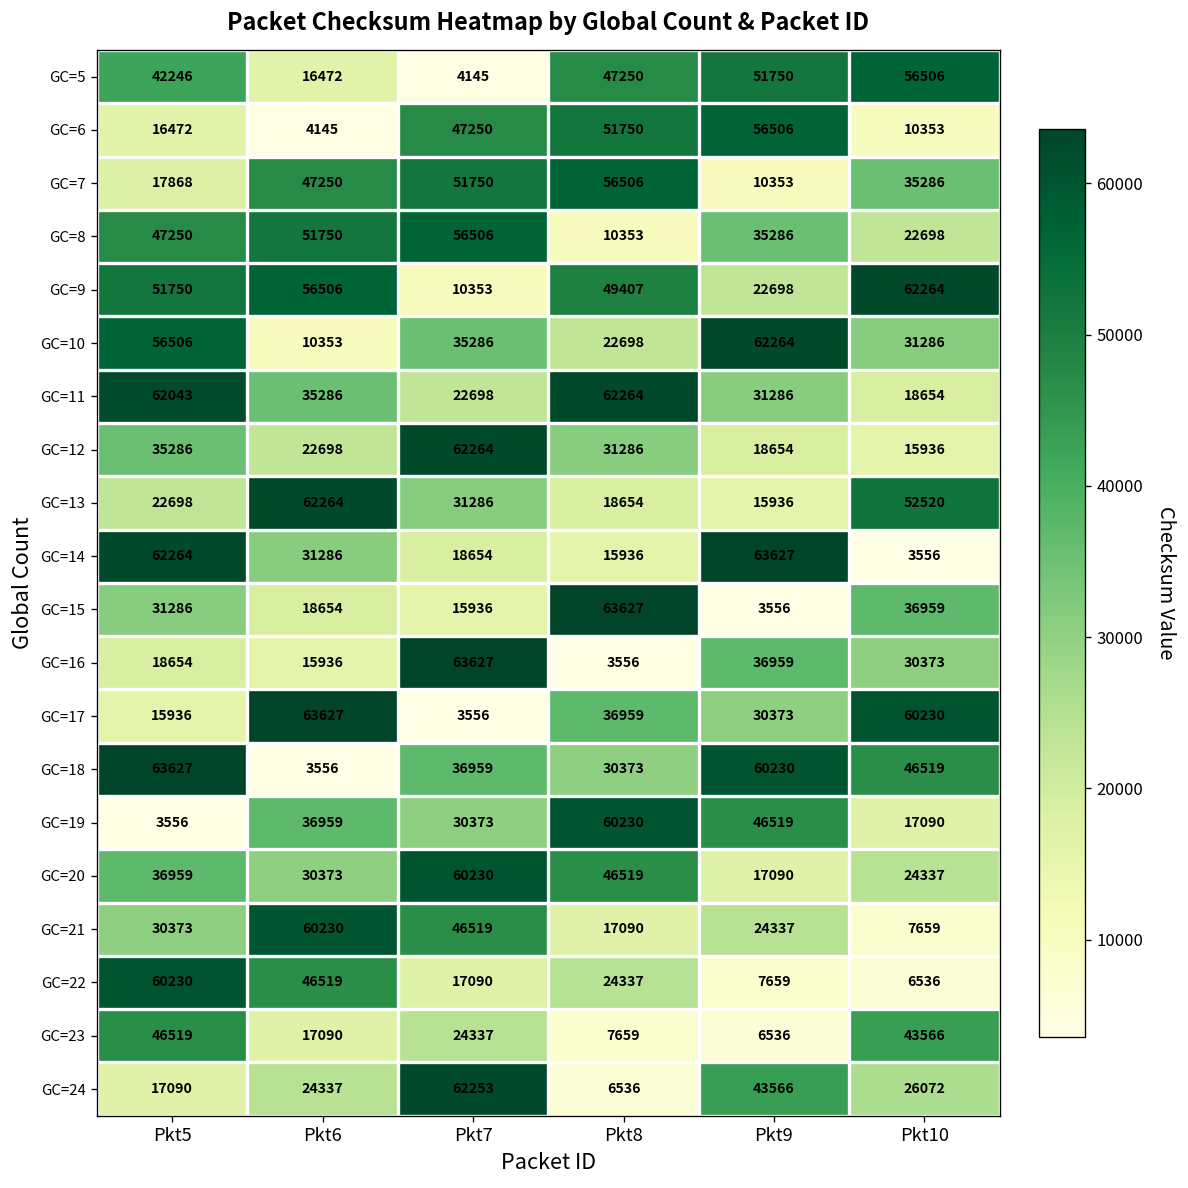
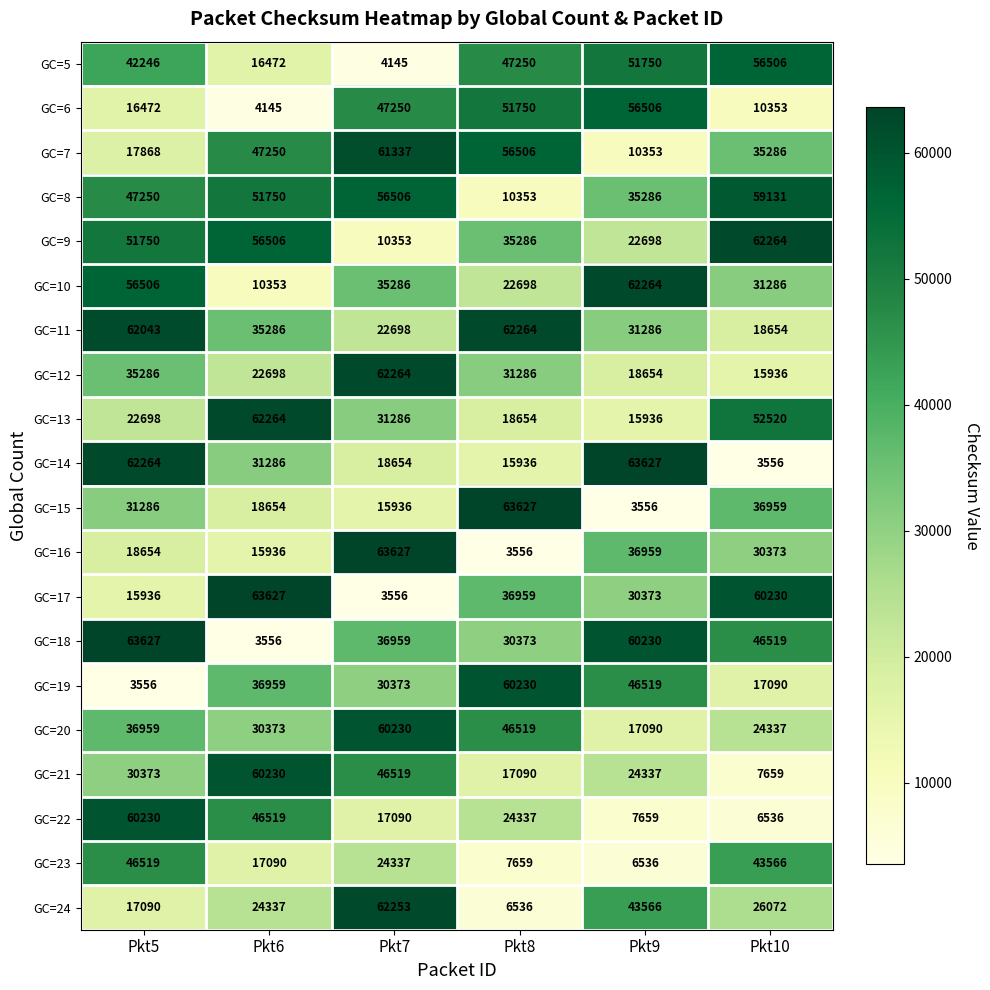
  {
    "GC=5": {
      "Pkt5": 42246,
      "Pkt6": 16472,
      "Pkt7": 4145,
      "Pkt8": 47250,
      "Pkt9": 51750,
      "Pkt10": 56506
    },
    "GC=6": {
      "Pkt5": 16472,
      "Pkt6": 4145,
      "Pkt7": 47250,
      "Pkt8": 51750,
      "Pkt9": 56506,
      "Pkt10": 10353
    },
    "GC=7": {
      "Pkt5": 17868,
      "Pkt6": 47250,
-     "Pkt7": 51750,
+     "Pkt7": 61337,
      "Pkt8": 56506,
      "Pkt9": 10353,
      "Pkt10": 35286
    },
    "GC=8": {
      "Pkt5": 47250,
      "Pkt6": 51750,
      "Pkt7": 56506,
      "Pkt8": 10353,
      "Pkt9": 35286,
-     "Pkt10": 22698
+     "Pkt10": 59131
    },
    "GC=9": {
      "Pkt5": 51750,
      "Pkt6": 56506,
      "Pkt7": 10353,
-     "Pkt8": 49407,
+     "Pkt8": 35286,
      "Pkt9": 22698,
      "Pkt10": 62264
    },
    "GC=10": {
      "Pkt5": 56506,
      "Pkt6": 10353,
      "Pkt7": 35286,
      "Pkt8": 22698,
      "Pkt9": 62264,
      "Pkt10": 31286
    },
    "GC=11": {
      "Pkt5": 62043,
      "Pkt6": 35286,
      "Pkt7": 22698,
      "Pkt8": 62264,
      "Pkt9": 31286,
      "Pkt10": 18654
    },
    "GC=12": {
      "Pkt5": 35286,
      "Pkt6": 22698,
      "Pkt7": 62264,
      "Pkt8": 31286,
      "Pkt9": 18654,
      "Pkt10": 15936
    },
    "GC=13": {
      "Pkt5": 22698,
      "Pkt6": 62264,
      "Pkt7": 31286,
      "Pkt8": 18654,
      "Pkt9": 15936,
      "Pkt10": 52520
    },
    "GC=14": {
      "Pkt5": 62264,
      "Pkt6": 31286,
      "Pkt7": 18654,
      "Pkt8": 15936,
      "Pkt9": 63627,
      "Pkt10": 3556
    },
    "GC=15": {
      "Pkt5": 31286,
      "Pkt6": 18654,
      "Pkt7": 15936,
      "Pkt8": 63627,
      "Pkt9": 3556,
      "Pkt10": 36959
    },
    "GC=16": {
      "Pkt5": 18654,
      "Pkt6": 15936,
      "Pkt7": 63627,
      "Pkt8": 3556,
      "Pkt9": 36959,
      "Pkt10": 30373
    },
    "GC=17": {
      "Pkt5": 15936,
      "Pkt6": 63627,
      "Pkt7": 3556,
      "Pkt8": 36959,
      "Pkt9": 30373,
      "Pkt10": 60230
    },
    "GC=18": {
      "Pkt5": 63627,
      "Pkt6": 3556,
      "Pkt7": 36959,
      "Pkt8": 30373,
      "Pkt9": 60230,
      "Pkt10": 46519
    },
    "GC=19": {
      "Pkt5": 3556,
      "Pkt6": 36959,
      "Pkt7": 30373,
      "Pkt8": 60230,
      "Pkt9": 46519,
      "Pkt10": 17090
    },
    "GC=20": {
      "Pkt5": 36959,
      "Pkt6": 30373,
      "Pkt7": 60230,
      "Pkt8": 46519,
      "Pkt9": 17090,
      "Pkt10": 24337
    },
    "GC=21": {
      "Pkt5": 30373,
      "Pkt6": 60230,
      "Pkt7": 46519,
      "Pkt8": 17090,
      "Pkt9": 24337,
      "Pkt10": 7659
    },
    "GC=22": {
      "Pkt5": 60230,
      "Pkt6": 46519,
      "Pkt7": 17090,
      "Pkt8": 24337,
      "Pkt9": 7659,
      "Pkt10": 6536
    },
    "GC=23": {
      "Pkt5": 46519,
      "Pkt6": 17090,
      "Pkt7": 24337,
      "Pkt8": 7659,
      "Pkt9": 6536,
      "Pkt10": 43566
    },
    "GC=24": {
      "Pkt5": 17090,
      "Pkt6": 24337,
      "Pkt7": 62253,
      "Pkt8": 6536,
      "Pkt9": 43566,
      "Pkt10": 26072
    }
  }
